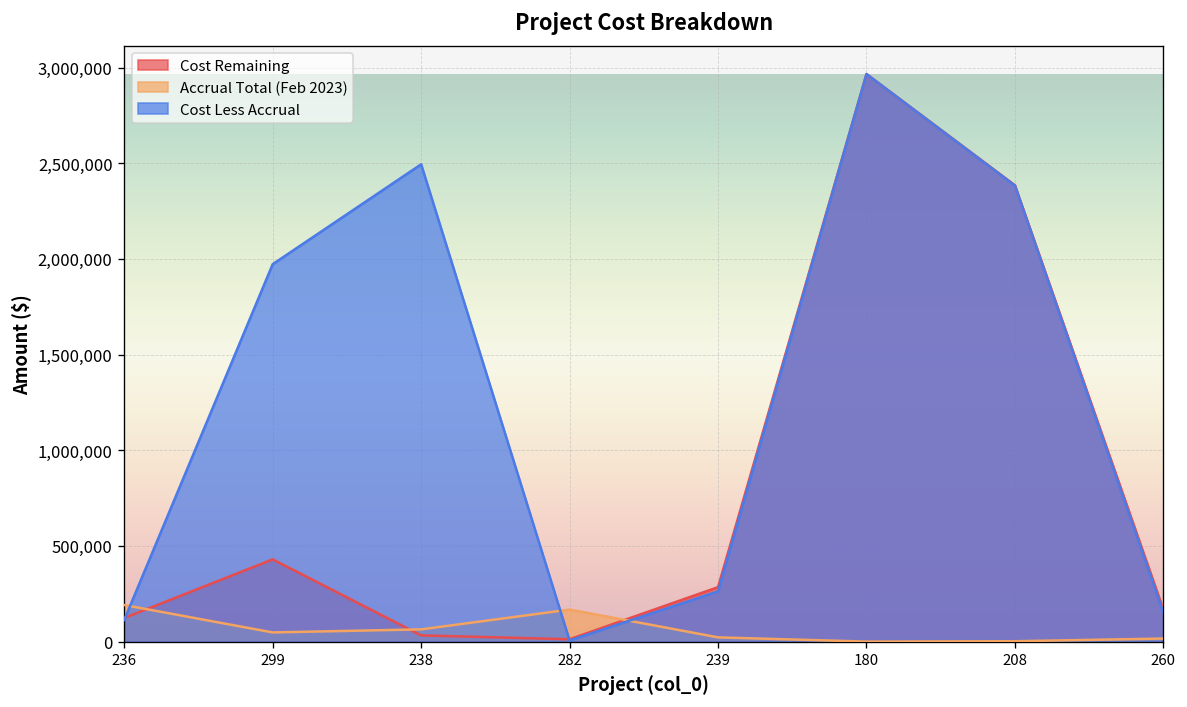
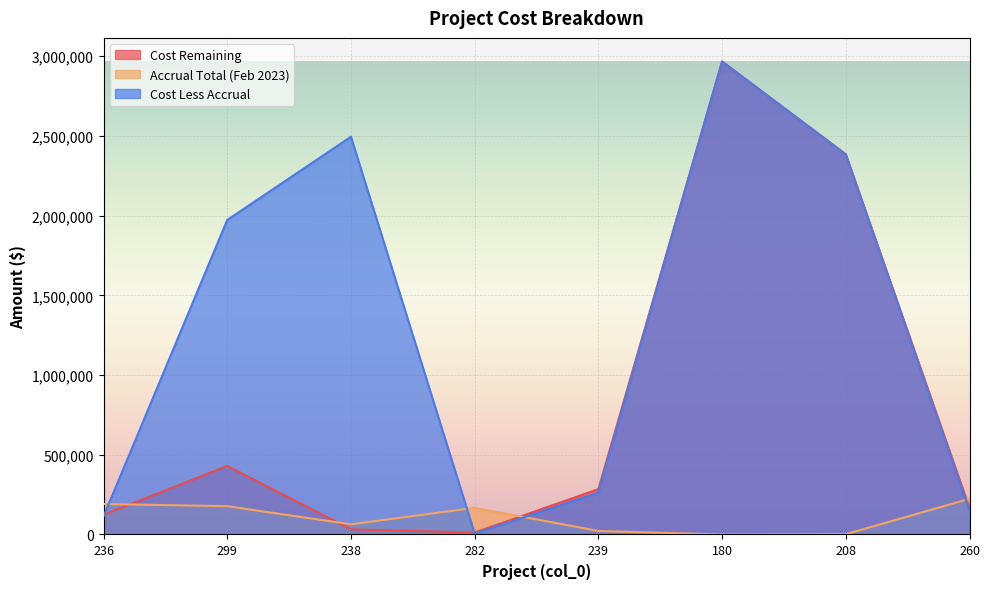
  {
    "Cost Remaining": {
      "299": "430,000",
      "238": "30,000",
      "239": "280,000"
    },
    "Accrual Total (Feb 2023)": {
      "236": "190,000",
-     "299": "50,000",
+     "299": "180,000",
      "238": "60,000",
      "282": "170,000",
      "239": "20,000",
      "180": "0",
      "208": "0",
-     "260": "20,000"
+     "260": "220,000"
    },
    "Cost Less Accrual": {
      "299": "1,970,000",
      "238": "2,490,000",
      "239": "260,000"
    }
  }
